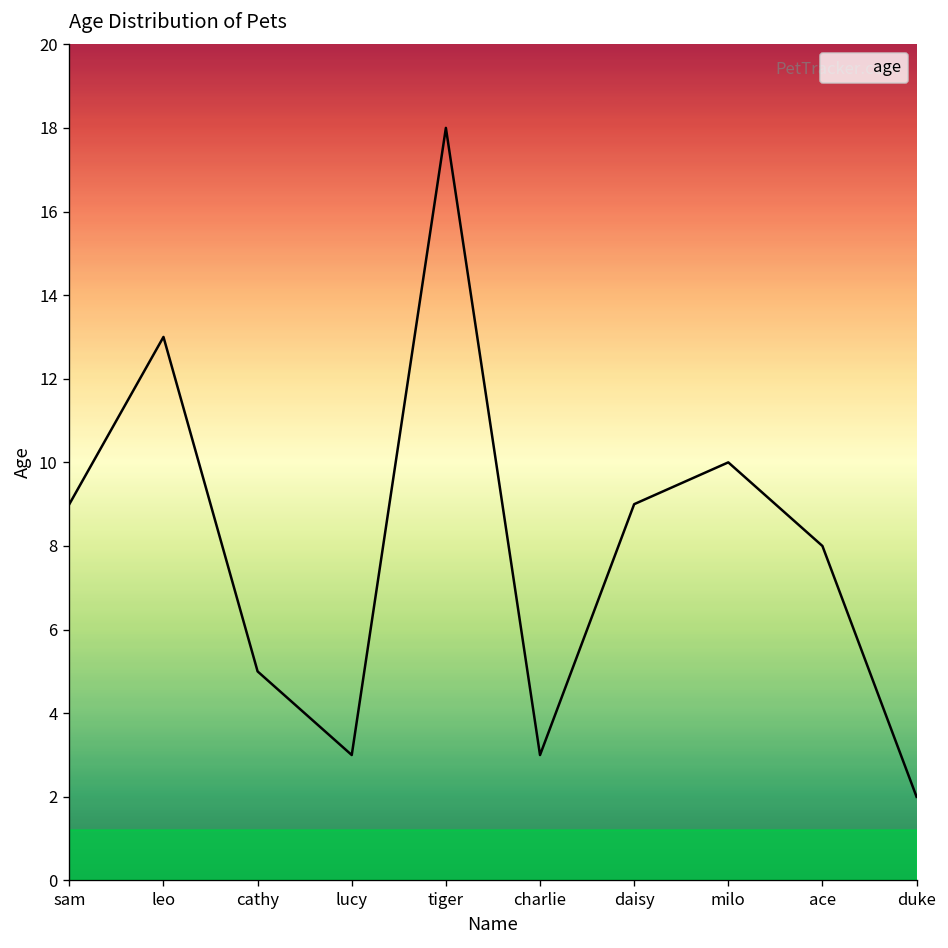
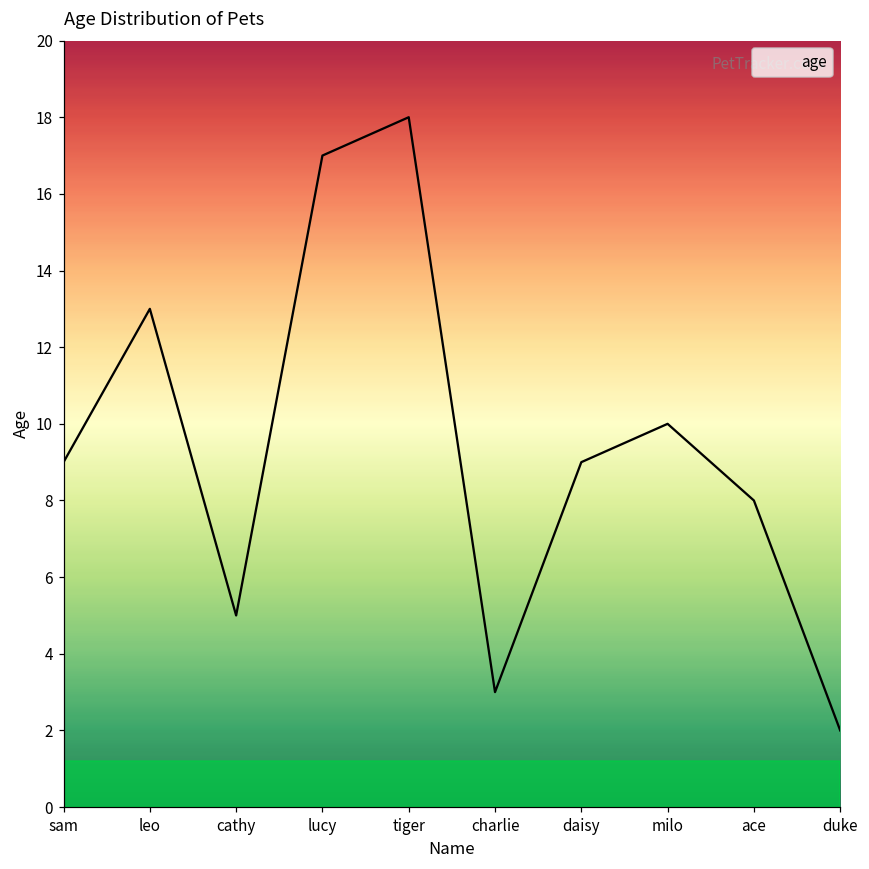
  {
    "sam": 9,
    "leo": 13,
    "cathy": 5,
-   "lucy": 3,
+   "lucy": 17,
    "tiger": 18,
    "charlie": 3,
    "daisy": 9,
    "milo": 10,
    "ace": 8,
    "duke": 2
  }
